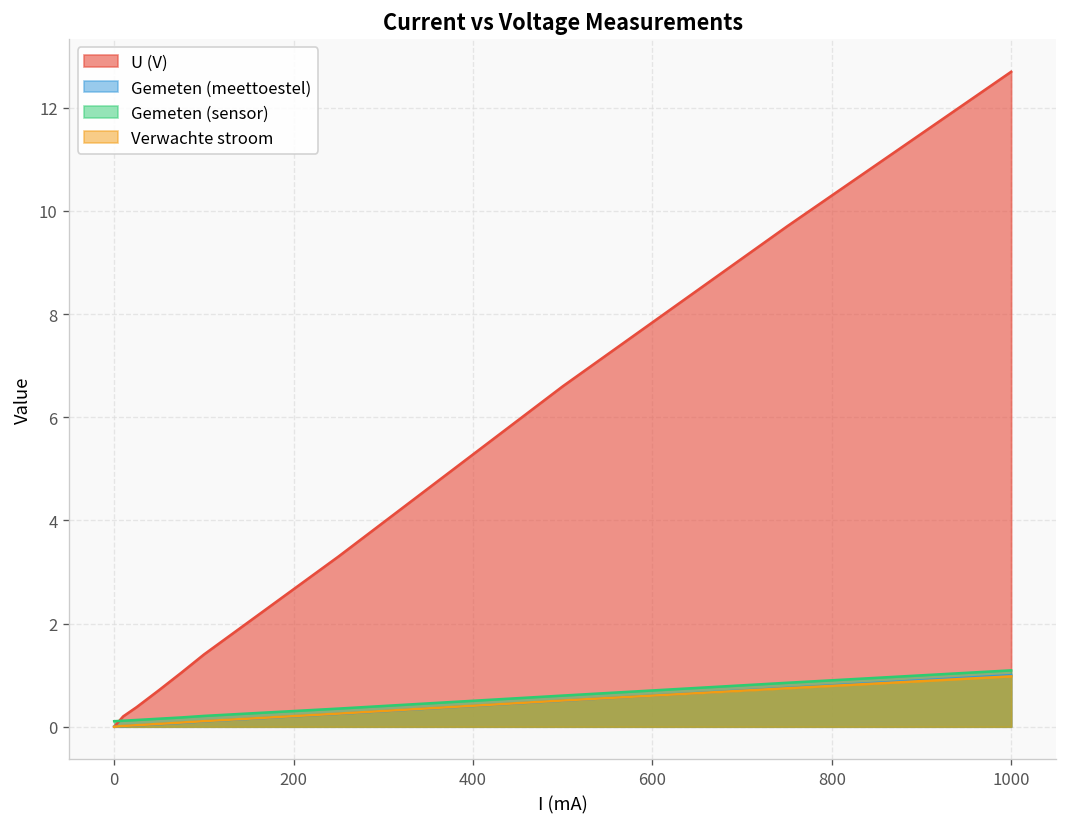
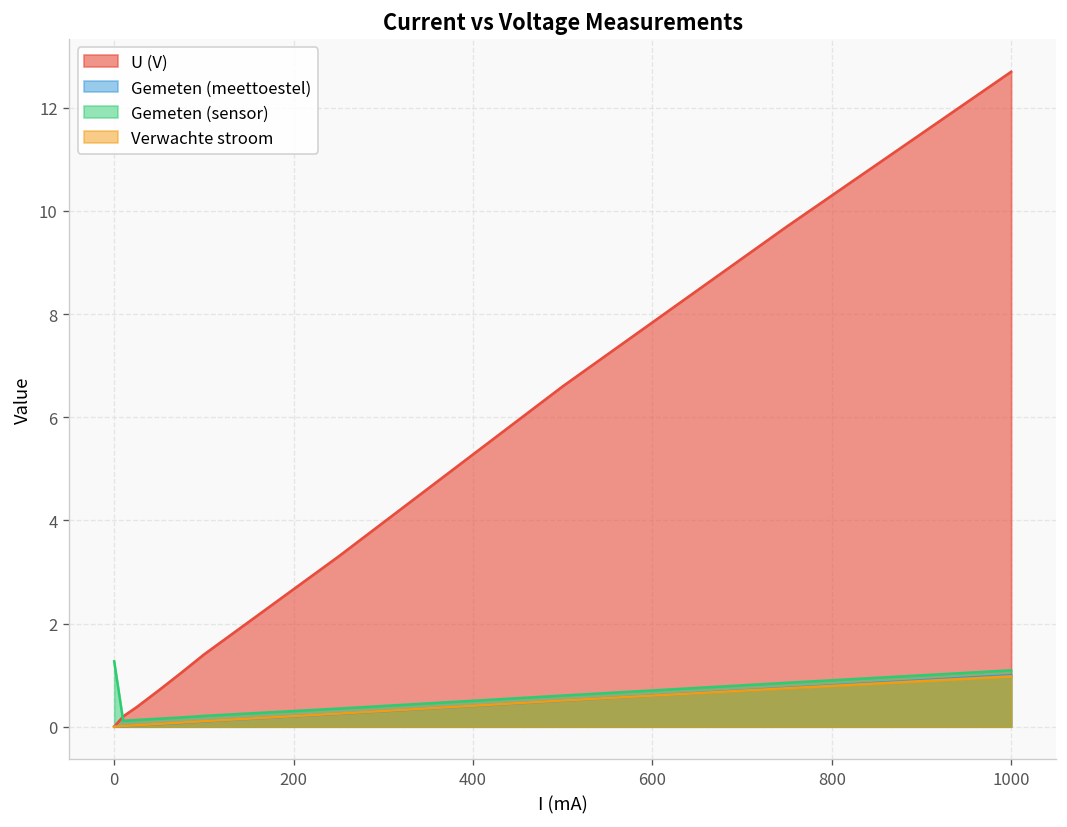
  {
    "U (V)": {
      "1000": 12.7
    },
    "Verwachte stroom": {
      "1000": 1.0
    },
    "Gemeten (sensor)": {
-     "0": 0.1,
+     "0": 1.3,
      "1000": 1.1
    }
  }
